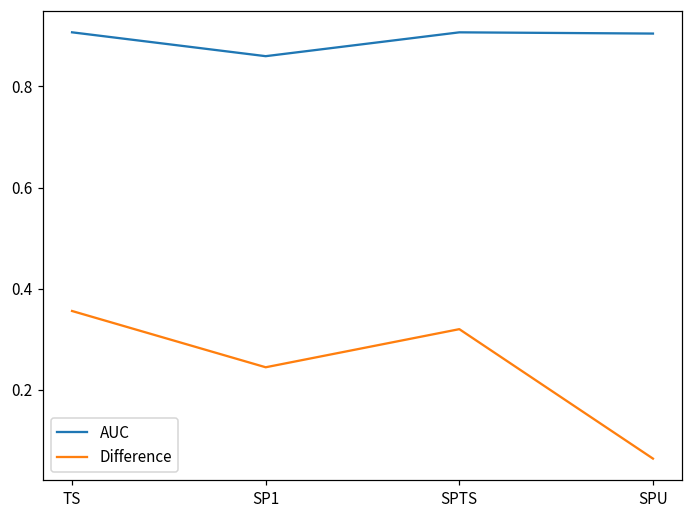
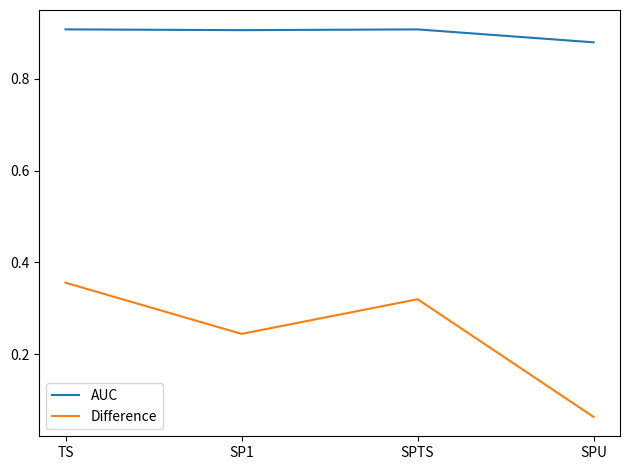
  {
    "AUC": {
      "TS": 0.91,
-     "SP1": 0.86,
+     "SP1": 0.91,
      "SPTS": 0.91,
-     "SPU": 0.90
+     "SPU": 0.88
    },
    "Difference": {
      "TS": 0.36,
      "SP1": 0.24,
      "SPTS": 0.32,
      "SPU": 0.06
    }
  }
